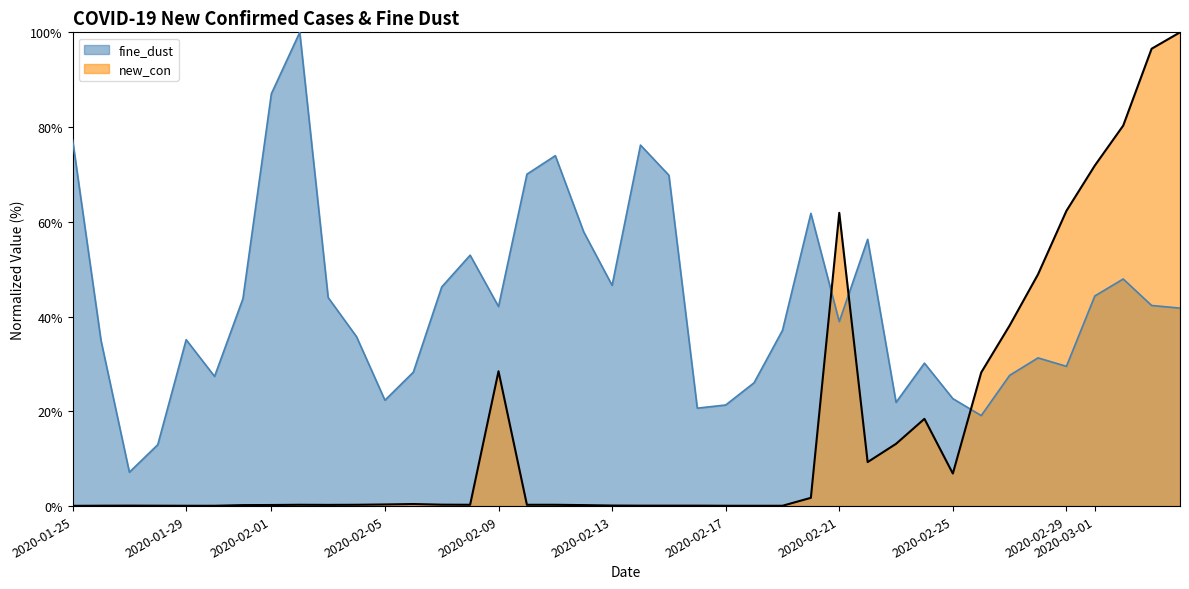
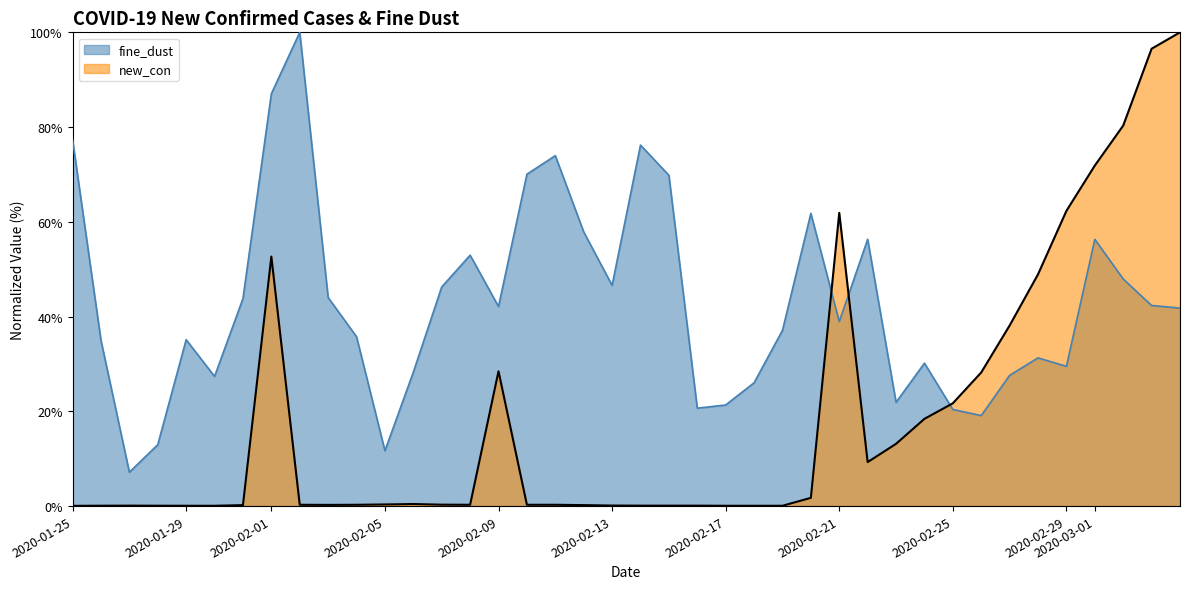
  {
    "fine_dust": {
      "2020-01-25": "77%",
      "2020-01-29": "35%",
      "2020-02-01": "87%",
-     "2020-02-05": "22%",
+     "2020-02-05": "12%",
      "2020-02-09": "42%",
      "2020-02-13": "47%",
      "2020-02-17": "21%",
      "2020-02-21": "39%",
-     "2020-02-25": "23%",
+     "2020-02-25": "20%",
      "2020-02-29": "29%",
-     "2020-03-01": "44%"
+     "2020-03-01": "56%"
    },
    "new_con": {
      "2020-01-25": "0%",
      "2020-01-29": "0%",
-     "2020-02-01": "0%",
+     "2020-02-01": "53%",
      "2020-02-05": "0%",
      "2020-02-09": "28%",
      "2020-02-13": "0%",
      "2020-02-17": "0%",
      "2020-02-21": "62%",
-     "2020-02-25": "7%",
+     "2020-02-25": "22%",
      "2020-02-29": "62%",
      "2020-03-01": "72%"
    }
  }
